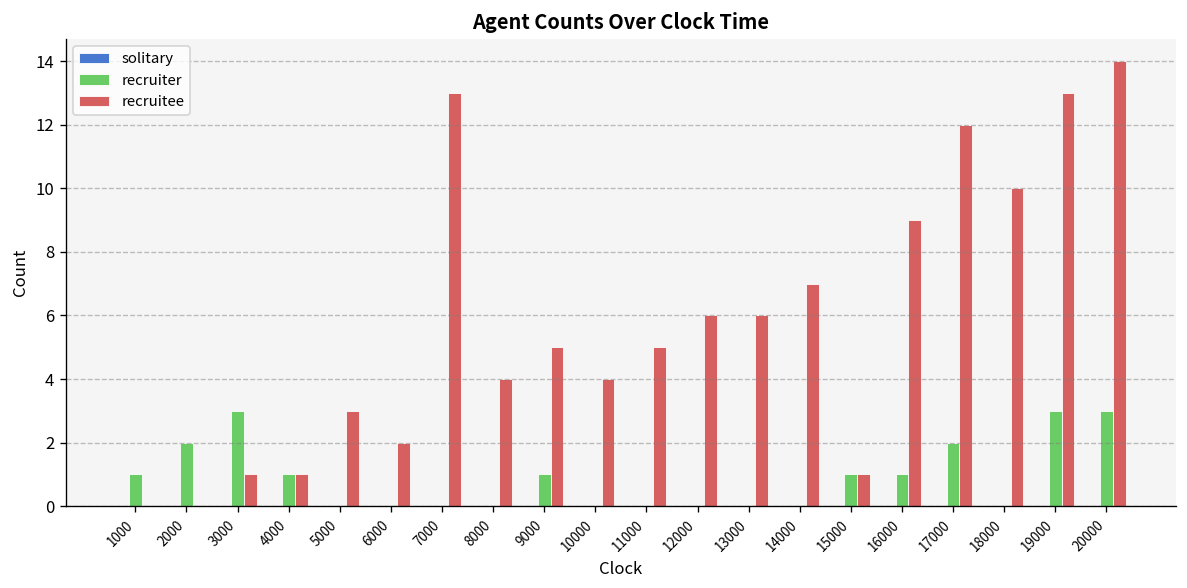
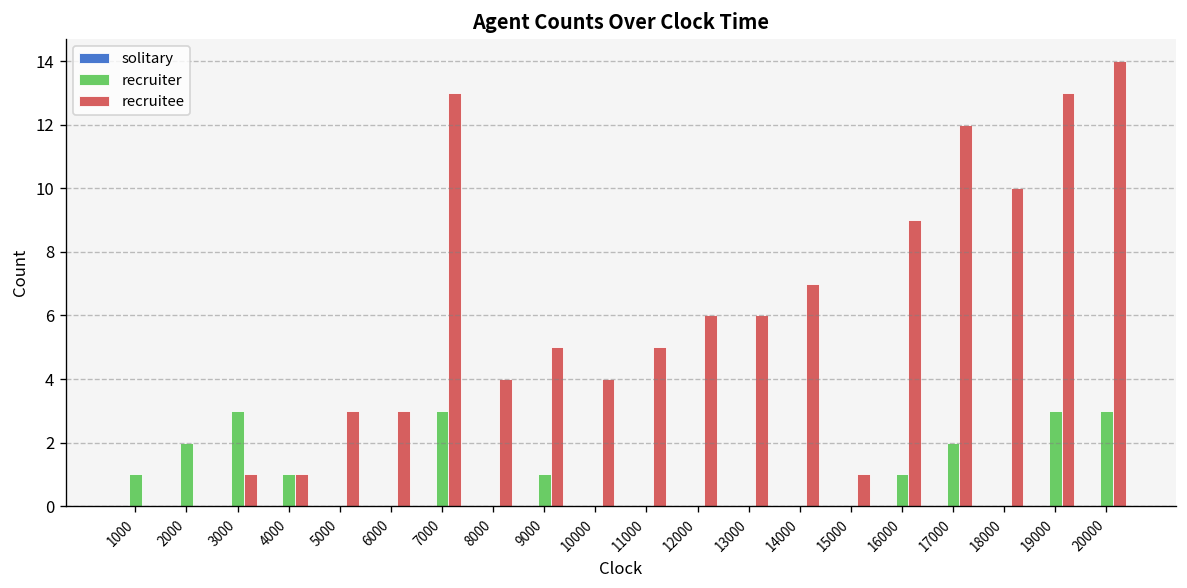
  {
    "solitary": {
      "1000": 0,
      "2000": 0,
      "3000": 0,
      "4000": 0,
      "5000": 0,
      "6000": 0,
      "7000": 0,
      "8000": 0,
      "9000": 0,
      "10000": 0,
      "11000": 0,
      "12000": 0,
      "13000": 0,
      "14000": 0,
      "15000": 0,
      "16000": 0,
      "17000": 0,
      "18000": 0,
      "19000": 0,
      "20000": 0
    },
    "recruiter": {
      "1000": 1,
      "2000": 2,
      "3000": 3,
      "4000": 1,
      "5000": 0,
      "6000": 0,
-     "7000": 0,
+     "7000": 3,
      "8000": 0,
      "9000": 1,
      "10000": 0,
      "11000": 0,
      "12000": 0,
      "13000": 0,
      "14000": 0,
-     "15000": 1,
+     "15000": 0,
      "16000": 1,
      "17000": 2,
      "18000": 0,
      "19000": 3,
      "20000": 3
    },
    "recruitee": {
      "1000": 0,
      "2000": 0,
      "3000": 1,
      "4000": 1,
      "5000": 3,
-     "6000": 2,
+     "6000": 3,
      "7000": 13,
      "8000": 4,
      "9000": 5,
      "10000": 4,
      "11000": 5,
      "12000": 6,
      "13000": 6,
      "14000": 7,
      "15000": 1,
      "16000": 9,
      "17000": 12,
      "18000": 10,
      "19000": 13,
      "20000": 14
    }
  }
